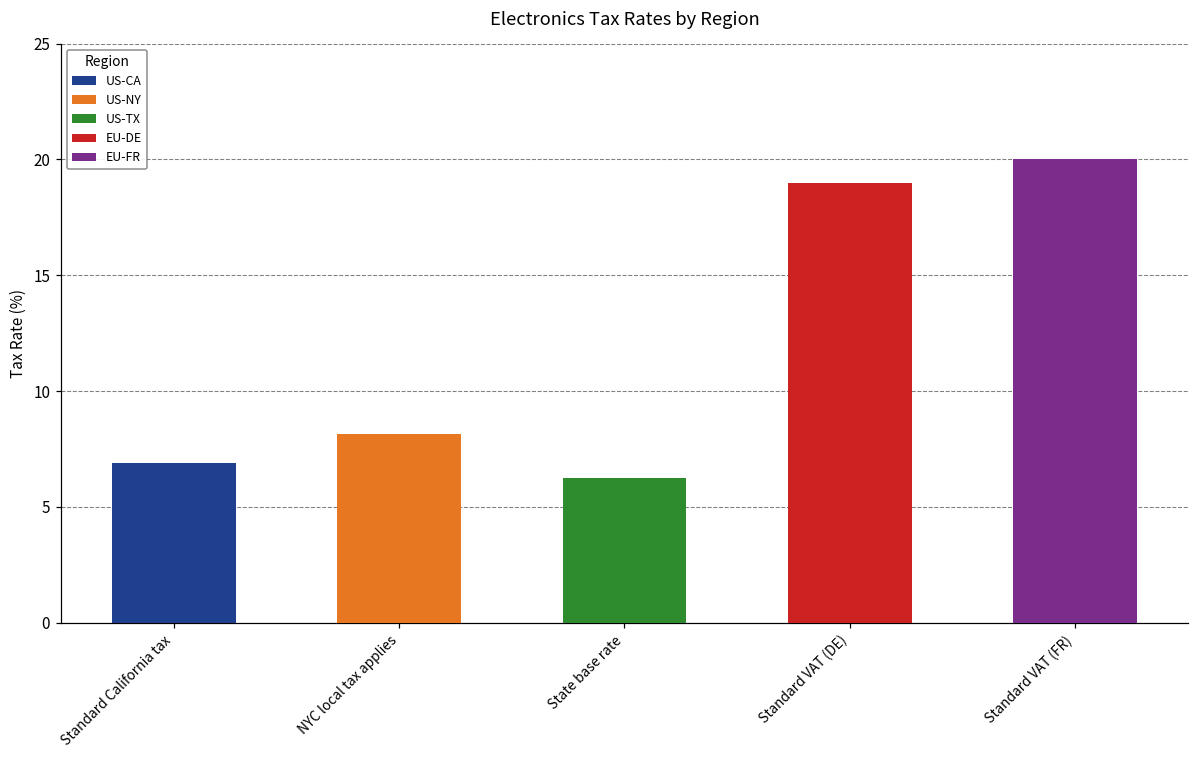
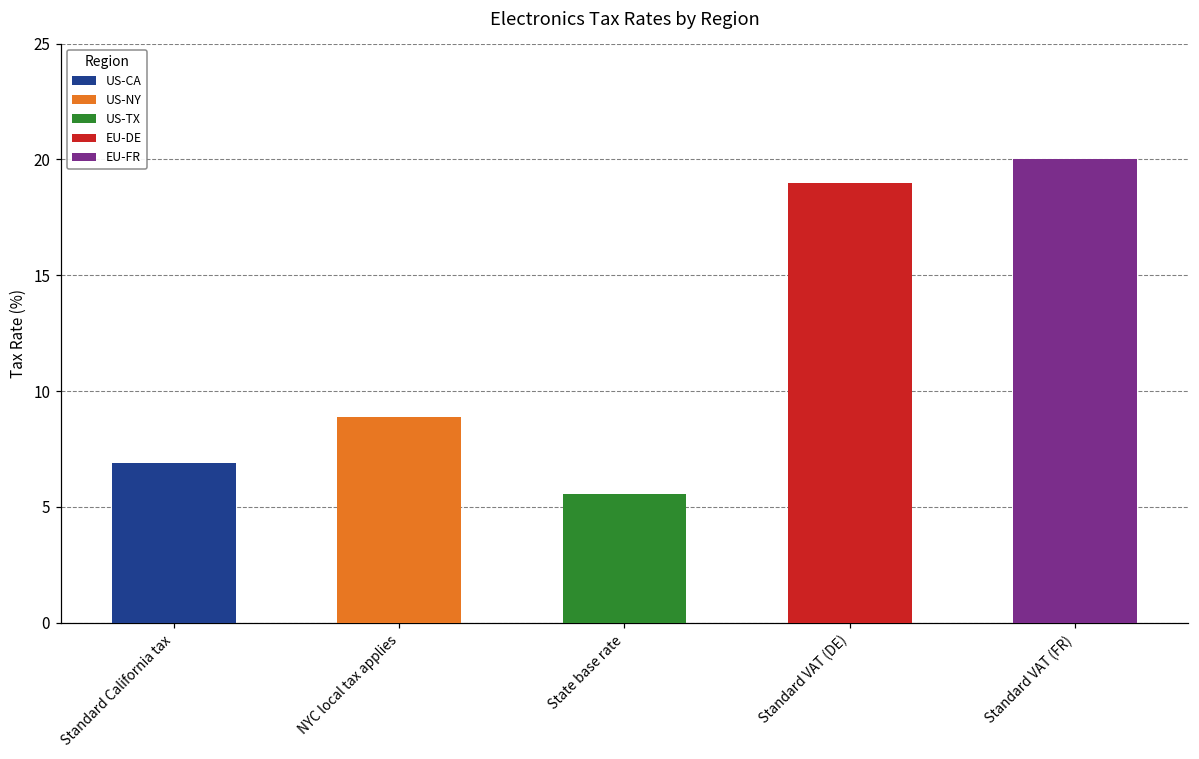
  {
    "Standard California tax": 6.9,
-   "NYC local tax applies": 8.1,
-   "State base rate": 6.3,
+   "NYC local tax applies": 8.9,
+   "State base rate": 5.6,
    "Standard VAT (DE)": 19.0,
    "Standard VAT (FR)": 20.0
  }
